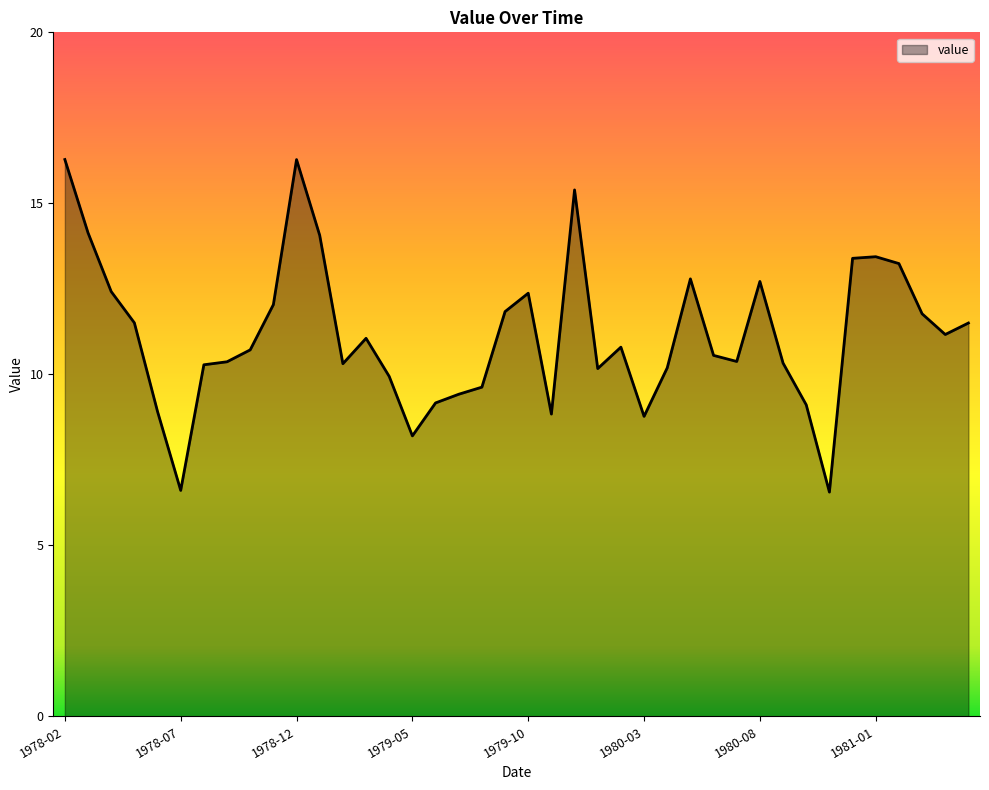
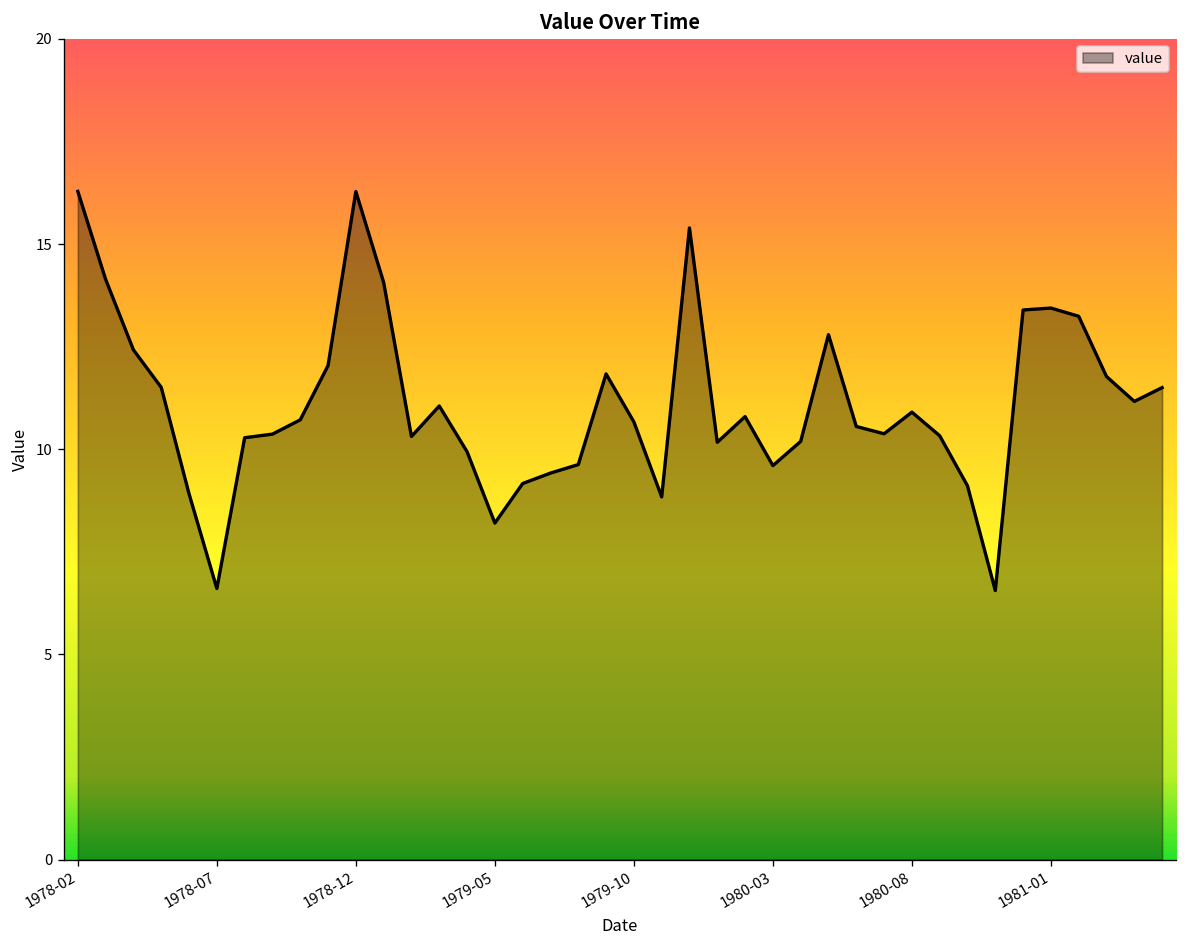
  {
    "1978-02": 16.3,
    "1978-07": 6.6,
    "1978-12": 16.3,
    "1979-05": 8.2,
-   "1979-10": 12.4,
-   "1980-03": 8.8,
-   "1980-08": 12.7,
+   "1979-10": 10.7,
+   "1980-03": 9.6,
+   "1980-08": 10.9,
    "1981-01": 13.4
  }
